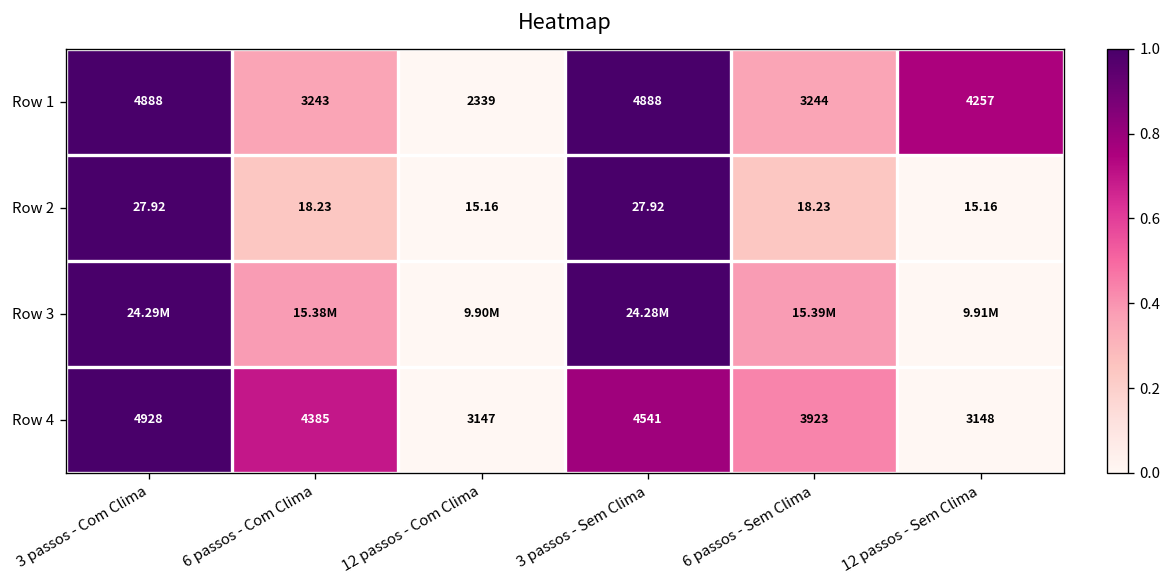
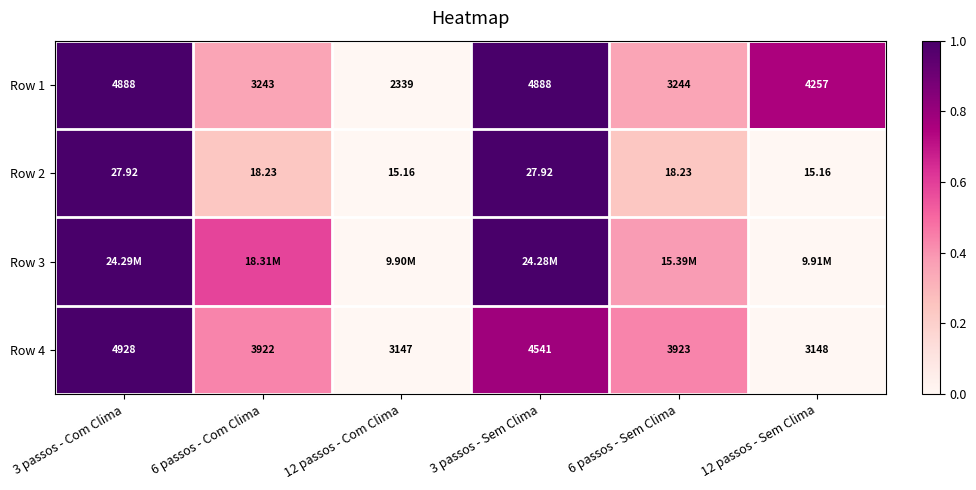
  {
    "Row 1": {
      "3 passos - Com Clima": "4888",
      "6 passos - Com Clima": "3243",
      "12 passos - Com Clima": "2339",
      "3 passos - Sem Clima": "4888",
      "6 passos - Sem Clima": "3244",
      "12 passos - Sem Clima": "4257"
    },
    "Row 2": {
      "3 passos - Com Clima": "27.92",
      "6 passos - Com Clima": "18.23",
      "12 passos - Com Clima": "15.16",
      "3 passos - Sem Clima": "27.92",
      "6 passos - Sem Clima": "18.23",
      "12 passos - Sem Clima": "15.16"
    },
    "Row 3": {
      "3 passos - Com Clima": "24.29M",
-     "6 passos - Com Clima": "15.38M",
+     "6 passos - Com Clima": "18.31M",
      "12 passos - Com Clima": "9.90M",
      "3 passos - Sem Clima": "24.28M",
      "6 passos - Sem Clima": "15.39M",
      "12 passos - Sem Clima": "9.91M"
    },
    "Row 4": {
      "3 passos - Com Clima": "4928",
-     "6 passos - Com Clima": "4385",
+     "6 passos - Com Clima": "3922",
      "12 passos - Com Clima": "3147",
      "3 passos - Sem Clima": "4541",
      "6 passos - Sem Clima": "3923",
      "12 passos - Sem Clima": "3148"
    }
  }
